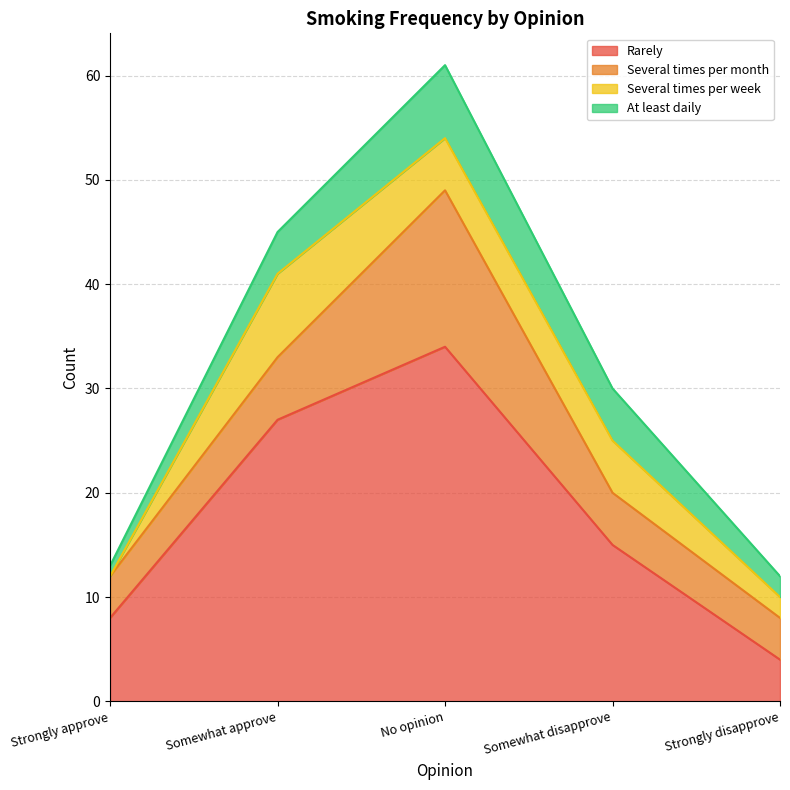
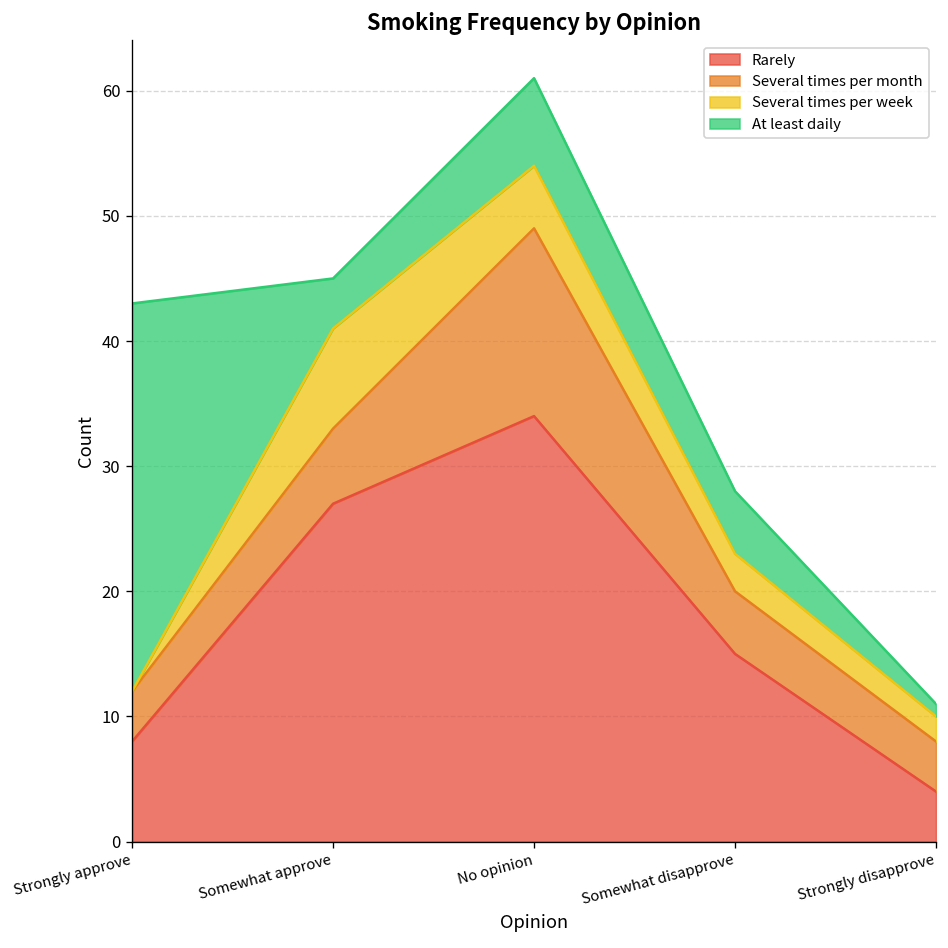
  {
    "Several times per week": {
      "Somewhat approve": 8,
      "No opinion": 5,
-     "Somewhat disapprove": 5,
+     "Somewhat disapprove": 3,
      "Strongly disapprove": 2
    },
    "At least daily": {
-     "Strongly approve": 1,
+     "Strongly approve": 31,
      "Somewhat approve": 4,
      "No opinion": 7,
      "Somewhat disapprove": 5,
-     "Strongly disapprove": 2
+     "Strongly disapprove": 1
    }
  }
